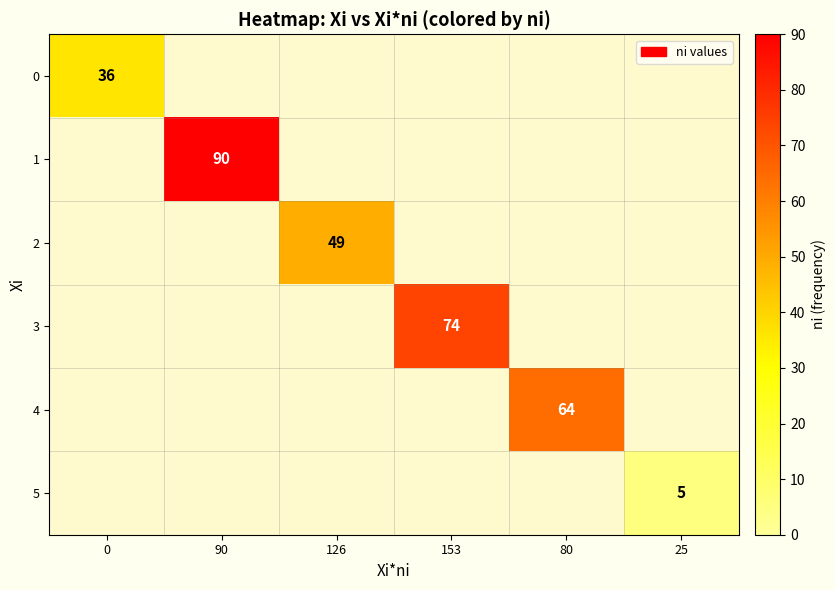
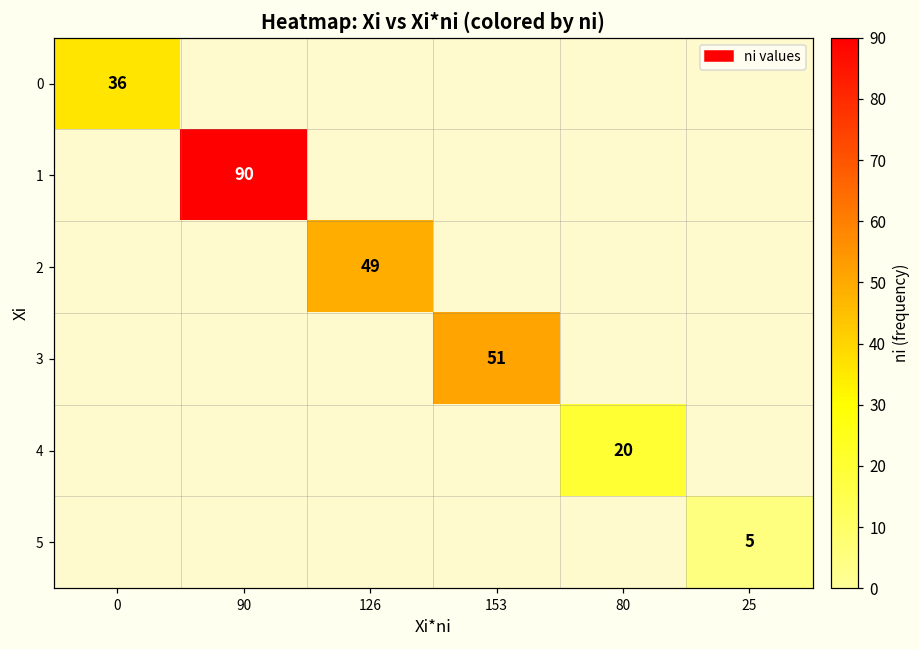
  {
    "0": {
      "0": 36
    },
    "1": {
      "90": 90
    },
    "2": {
      "126": 49
    },
    "3": {
-     "153": 74
+     "153": 51
    },
    "4": {
-     "80": 64
+     "80": 20
    },
    "5": {
      "25": 5
    }
  }
